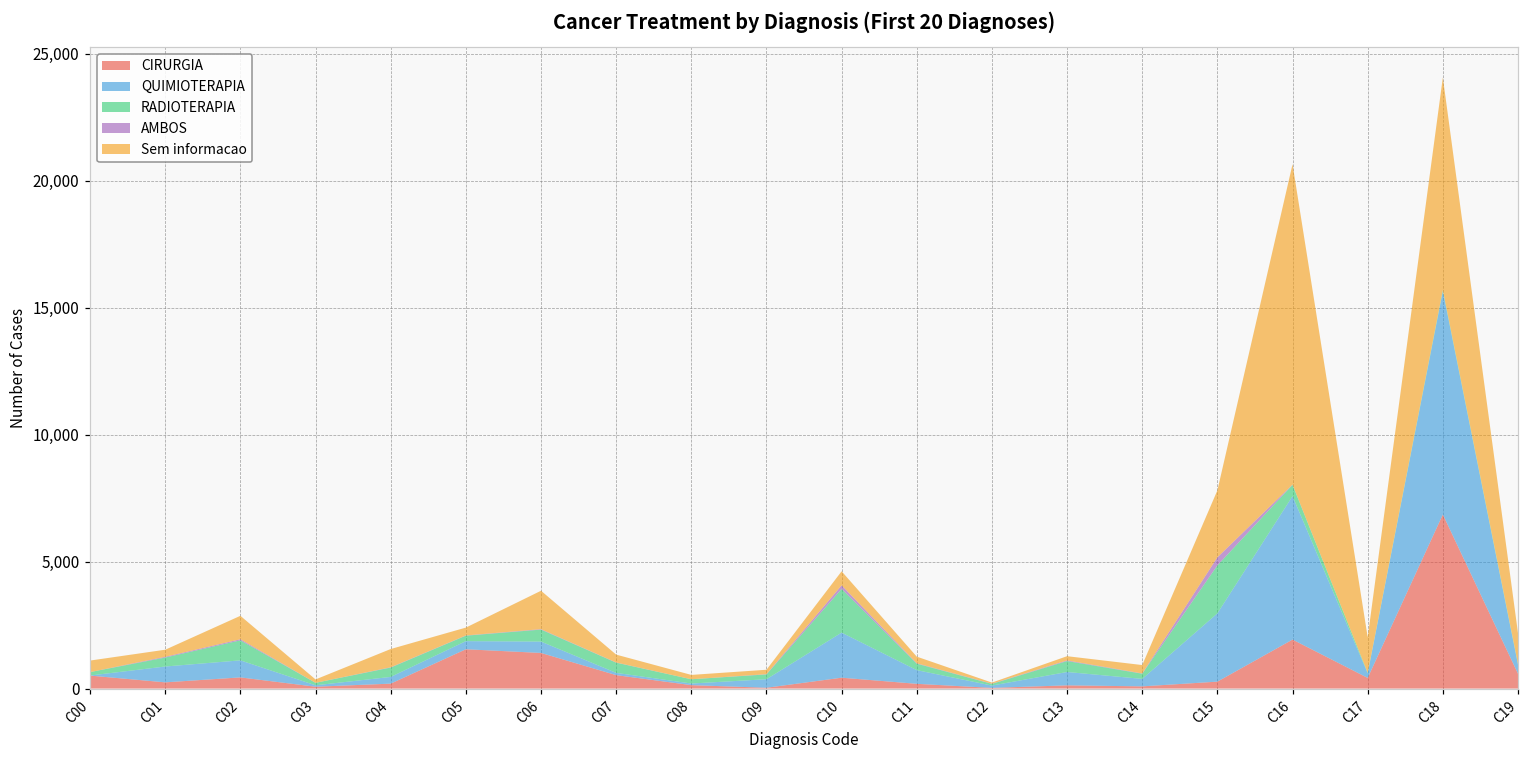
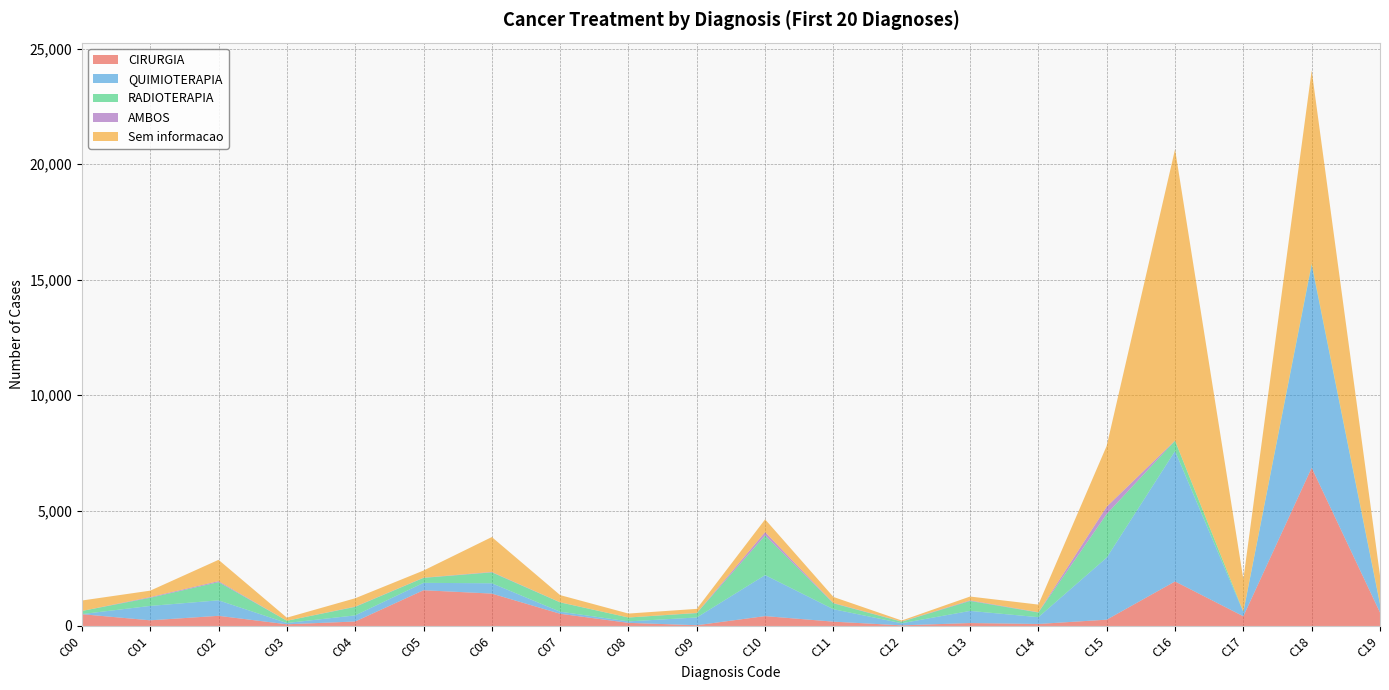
  {
    "CIRURGIA": {
      "C01": "200",
      "C02": "400",
      "C04": "200",
      "C05": "1,500",
      "C06": "1,400",
      "C10": "400",
      "C11": "200",
      "C13": "100",
      "C15": "300",
      "C16": "1,900",
      "C17": "400",
      "C18": "6,900",
      "C19": "600"
    },
    "QUIMIOTERAPIA": {
      "C01": "600",
      "C02": "700",
      "C04": "300",
      "C05": "300",
      "C06": "400",
      "C09": "300",
      "C10": "1,800",
      "C11": "500",
      "C13": "500",
      "C14": "300",
      "C15": "2,700",
      "C16": "5,600"
    },
    "RADIOTERAPIA": {
      "C10": "1,700",
      "C15": "1,900"
    },
    "AMBOS": {
      "C10": "100",
      "C15": "300"
    },
    "Sem informacao": {
      "C00": "500",
      "C01": "300",
      "C02": "900",
      "C03": "100",
-     "C04": "700",
+     "C04": "400",
      "C05": "300",
      "C06": "1,500",
      "C07": "300",
      "C08": "200",
      "C09": "200",
      "C10": "600",
      "C11": "300",
      "C13": "200",
      "C14": "300",
      "C15": "2,600",
      "C16": "12,600",
      "C17": "1,400",
      "C18": "8,400",
      "C19": "1,200"
    }
  }
